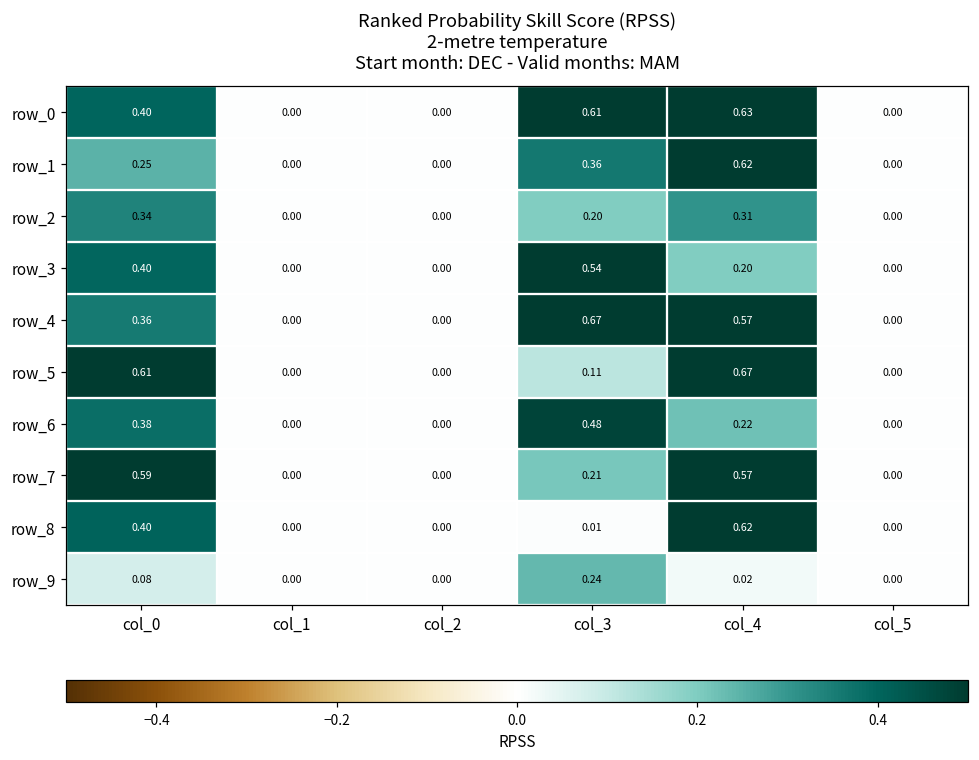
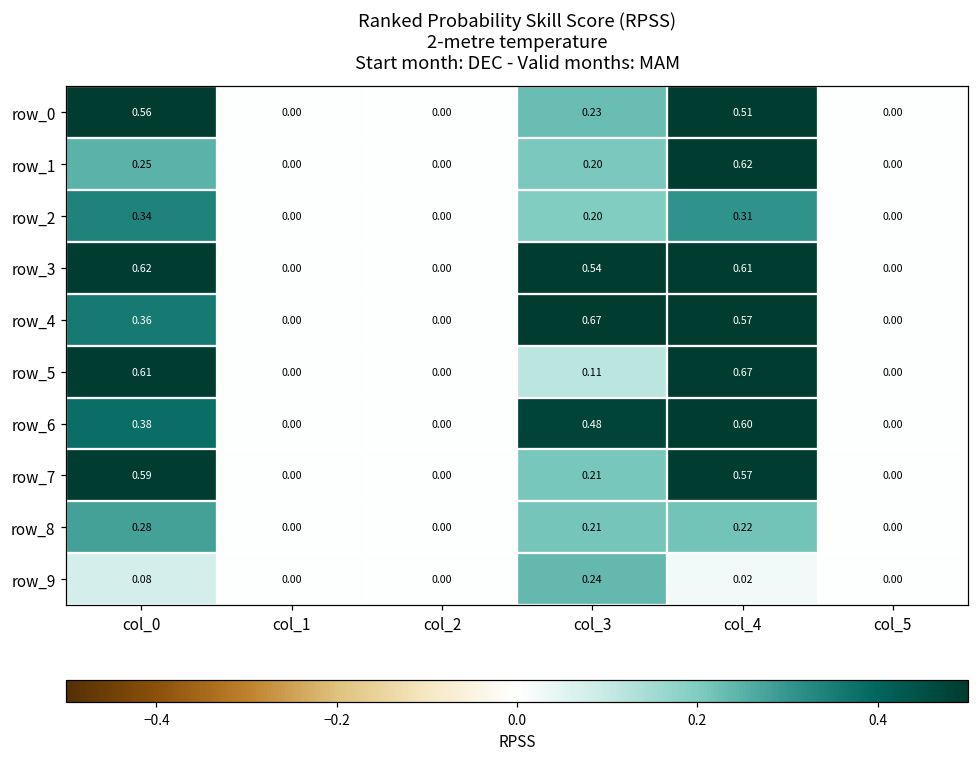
  {
    "row_0": {
-     "col_0": 0.40,
+     "col_0": 0.56,
      "col_1": 0.00,
      "col_2": 0.00,
-     "col_3": 0.61,
-     "col_4": 0.63,
+     "col_3": 0.23,
+     "col_4": 0.51,
      "col_5": 0.00
    },
    "row_1": {
      "col_0": 0.25,
      "col_1": 0.00,
      "col_2": 0.00,
-     "col_3": 0.36,
+     "col_3": 0.20,
      "col_4": 0.62,
      "col_5": 0.00
    },
    "row_2": {
      "col_0": 0.34,
      "col_1": 0.00,
      "col_2": 0.00,
      "col_3": 0.20,
      "col_4": 0.31,
      "col_5": 0.00
    },
    "row_3": {
-     "col_0": 0.40,
+     "col_0": 0.62,
      "col_1": 0.00,
      "col_2": 0.00,
      "col_3": 0.54,
-     "col_4": 0.20,
+     "col_4": 0.61,
      "col_5": 0.00
    },
    "row_4": {
      "col_0": 0.36,
      "col_1": 0.00,
      "col_2": 0.00,
      "col_3": 0.67,
      "col_4": 0.57,
      "col_5": 0.00
    },
    "row_5": {
      "col_0": 0.61,
      "col_1": 0.00,
      "col_2": 0.00,
      "col_3": 0.11,
      "col_4": 0.67,
      "col_5": 0.00
    },
    "row_6": {
      "col_0": 0.38,
      "col_1": 0.00,
      "col_2": 0.00,
      "col_3": 0.48,
-     "col_4": 0.22,
+     "col_4": 0.60,
      "col_5": 0.00
    },
    "row_7": {
      "col_0": 0.59,
      "col_1": 0.00,
      "col_2": 0.00,
      "col_3": 0.21,
      "col_4": 0.57,
      "col_5": 0.00
    },
    "row_8": {
-     "col_0": 0.40,
+     "col_0": 0.28,
      "col_1": 0.00,
      "col_2": 0.00,
-     "col_3": 0.01,
-     "col_4": 0.62,
+     "col_3": 0.21,
+     "col_4": 0.22,
      "col_5": 0.00
    },
    "row_9": {
      "col_0": 0.08,
      "col_1": 0.00,
      "col_2": 0.00,
      "col_3": 0.24,
      "col_4": 0.02,
      "col_5": 0.00
    }
  }
